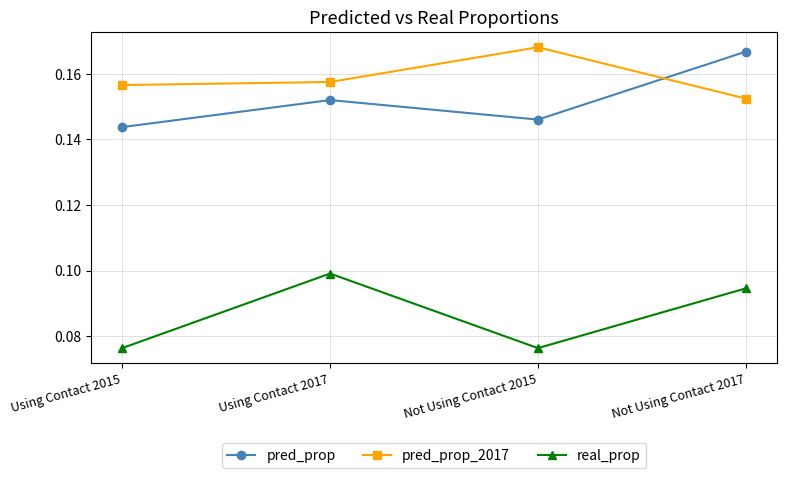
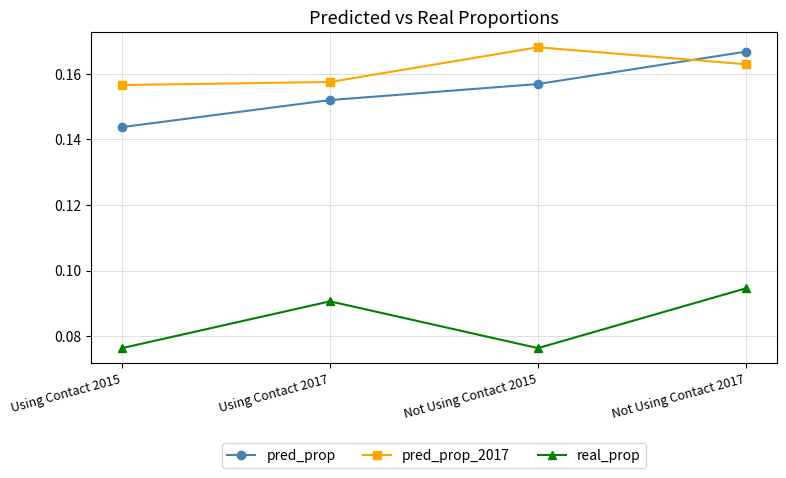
  {
    "pred_prop": {
      "Using Contact 2015": 0.144,
      "Using Contact 2017": 0.152,
-     "Not Using Contact 2015": 0.146,
+     "Not Using Contact 2015": 0.157,
      "Not Using Contact 2017": 0.167
    },
    "pred_prop_2017": {
      "Using Contact 2015": 0.157,
      "Using Contact 2017": 0.158,
      "Not Using Contact 2015": 0.168,
-     "Not Using Contact 2017": 0.152
+     "Not Using Contact 2017": 0.163
    },
    "real_prop": {
      "Using Contact 2015": 0.076,
-     "Using Contact 2017": 0.099,
+     "Using Contact 2017": 0.091,
      "Not Using Contact 2015": 0.076,
      "Not Using Contact 2017": 0.095
    }
  }
